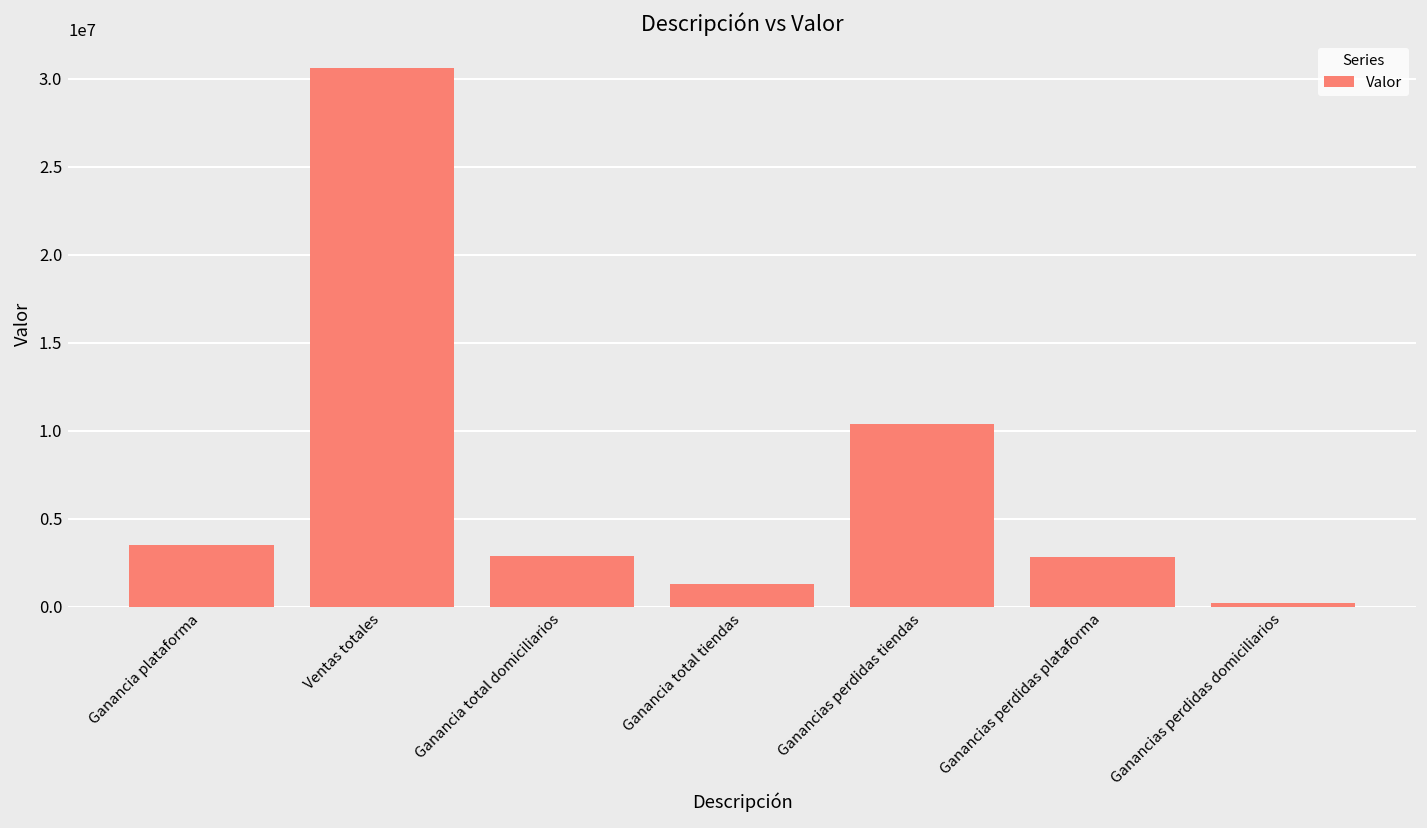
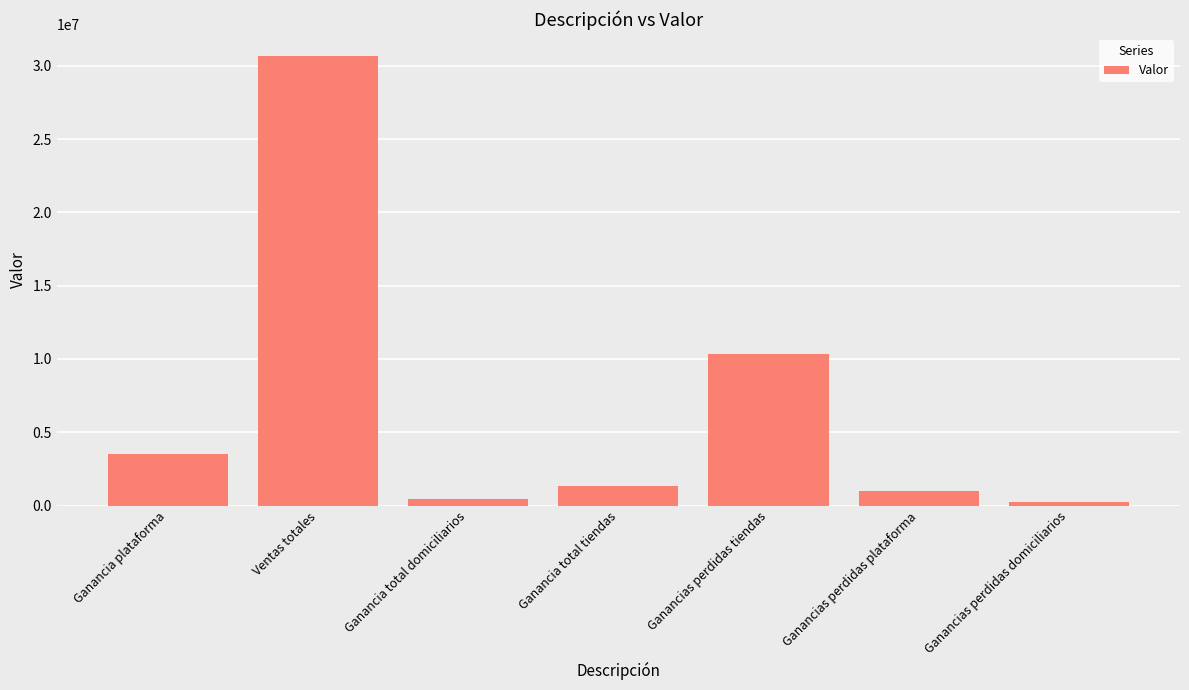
  {
    "Ganancia plataforma": 3500000,
    "Ventas totales": 30600000,
-   "Ganancia total domiciliarios": 2900000,
+   "Ganancia total domiciliarios": 400000,
    "Ganancia total tiendas": 1300000,
    "Ganancias perdidas tiendas": 10400000,
-   "Ganancias perdidas plataforma": 2800000,
+   "Ganancias perdidas plataforma": 1000000,
    "Ganancias perdidas domiciliarios": 200000
  }
